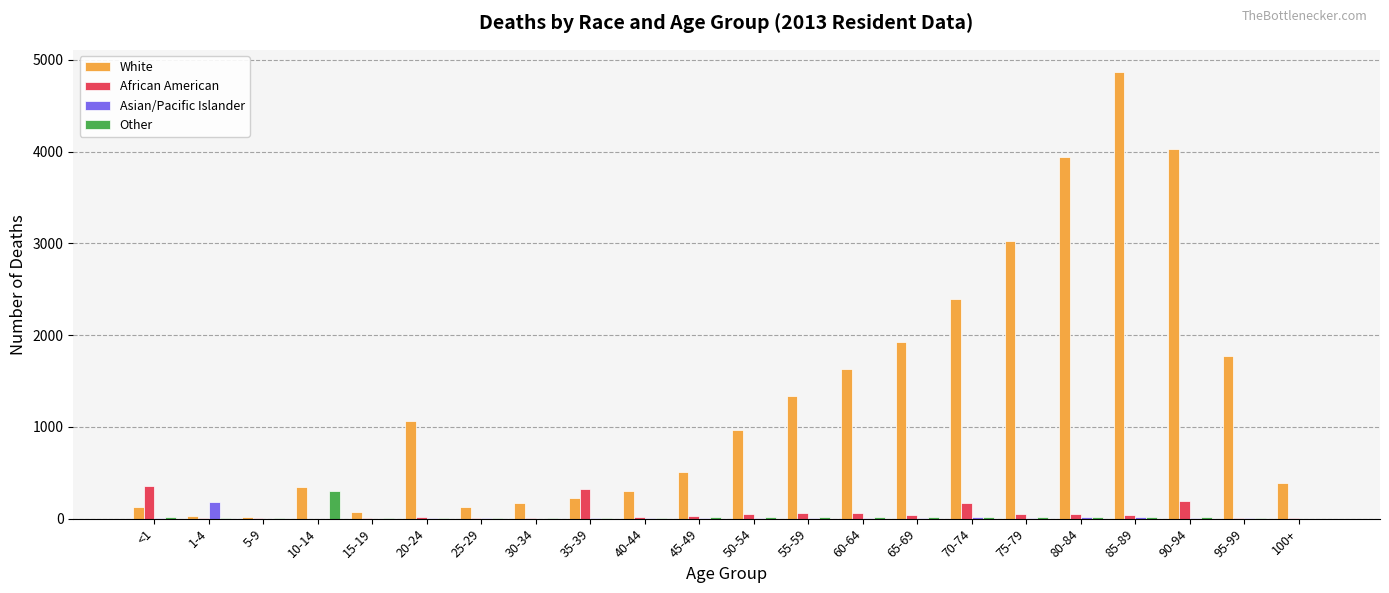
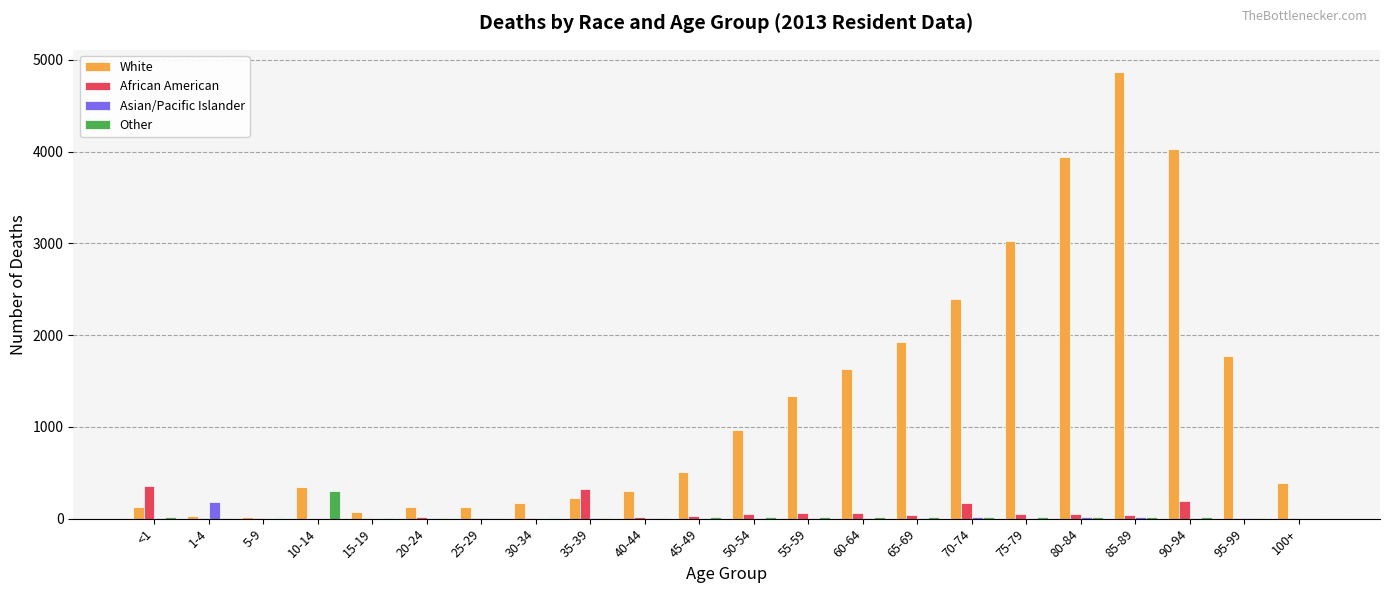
  {
    "White": {
      "<1": 100,
      "1-4": 0,
      "10-14": 300,
      "15-19": 100,
-     "20-24": 1100,
+     "20-24": 100,
      "25-29": 100,
      "30-34": 200,
      "35-39": 200,
      "40-44": 300,
      "45-49": 500,
      "50-54": 1000,
      "55-59": 1300,
      "60-64": 1600,
      "65-69": 1900,
      "70-74": 2400,
      "75-79": 3000,
      "80-84": 3900,
      "85-89": 4900,
      "90-94": 4000,
      "95-99": 1800,
      "100+": 400
    },
    "African American": {
      "<1": 400,
      "35-39": 300,
      "50-54": 0,
      "55-59": 100,
      "60-64": 100,
      "65-69": 0,
      "70-74": 200,
      "75-79": 0,
      "80-84": 0,
      "85-89": 0,
      "90-94": 200
    },
    "Asian/Pacific Islander": {
      "1-4": 200
    },
    "Other": {
      "10-14": 300
    }
  }
